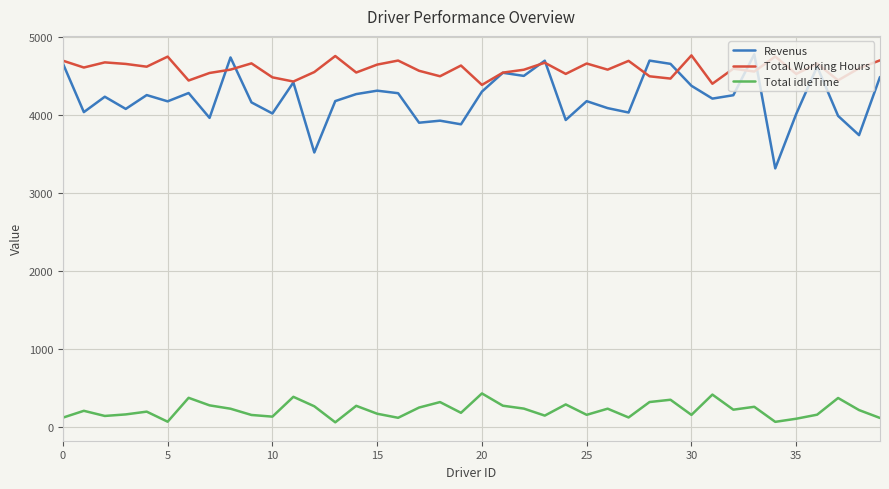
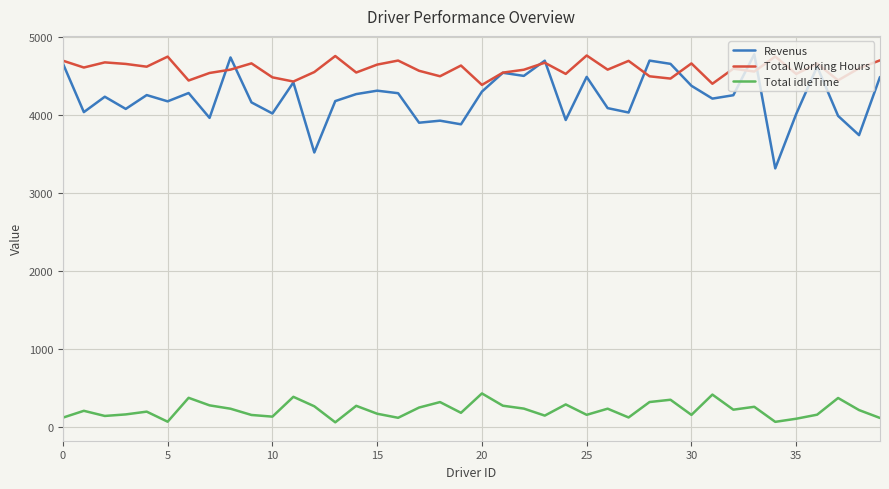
  {
    "Revenus": {
      "0": 4700,
      "5": 4200,
      "10": 4000,
      "15": 4300,
      "20": 4300,
-     "25": 4200,
+     "25": 4500,
      "30": 4400,
      "35": 4000
    },
    "Total Working Hours": {
      "0": 4700,
      "5": 4700,
      "10": 4500,
      "15": 4600,
      "20": 4400,
-     "25": 4700,
-     "30": 4800
+     "25": 4800,
+     "30": 4700
    },
    "Total idleTime": {
      "0": 100,
      "5": 100,
      "10": 100,
      "15": 200,
      "20": 400,
      "25": 200,
      "30": 200,
      "35": 100
    }
  }
